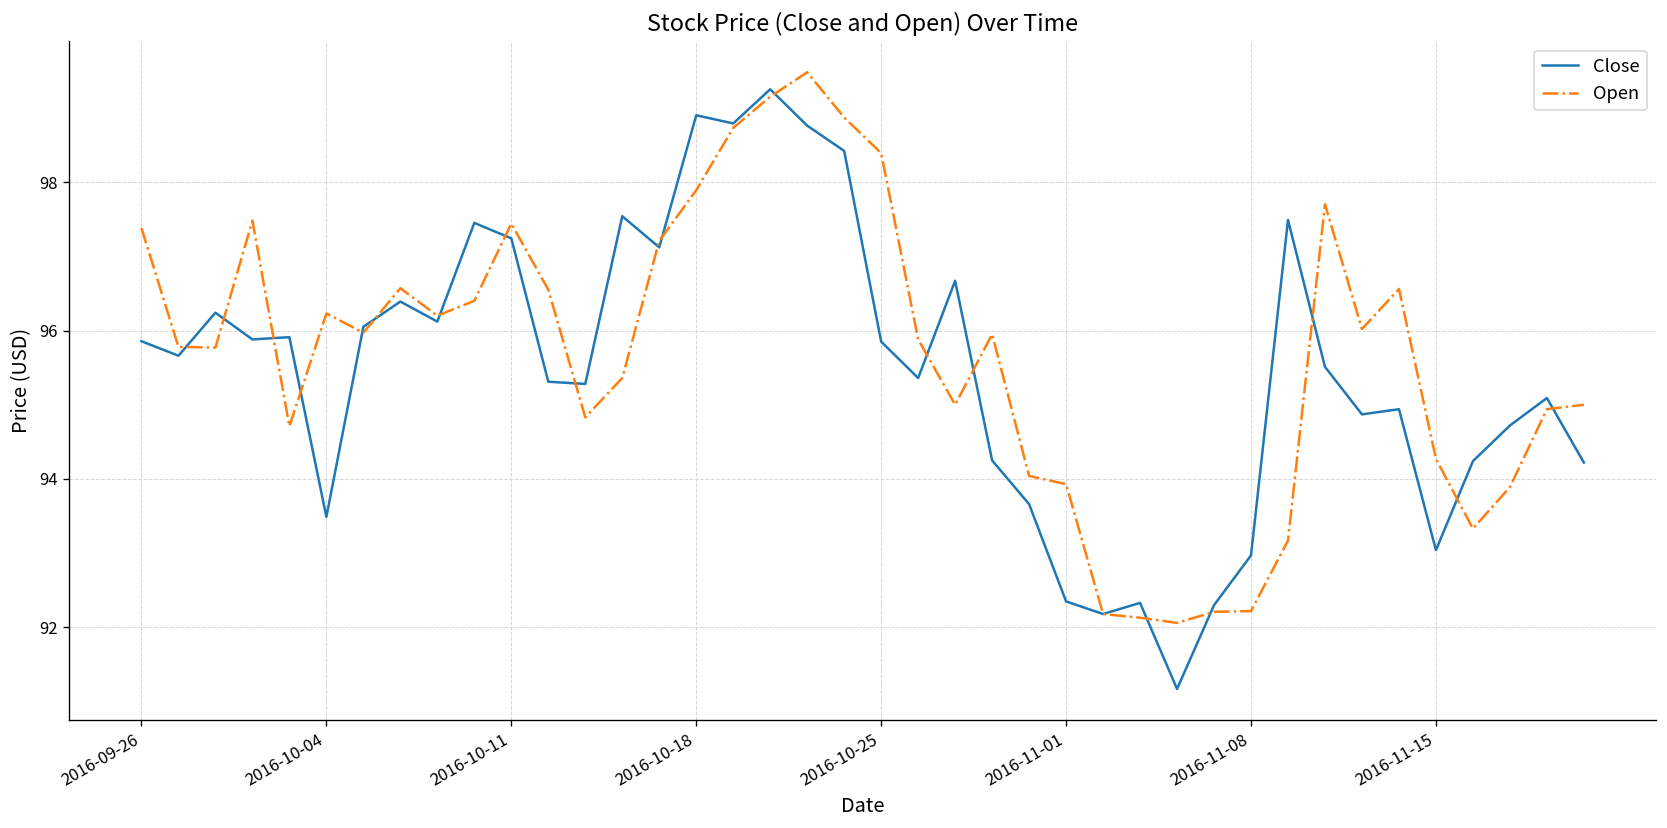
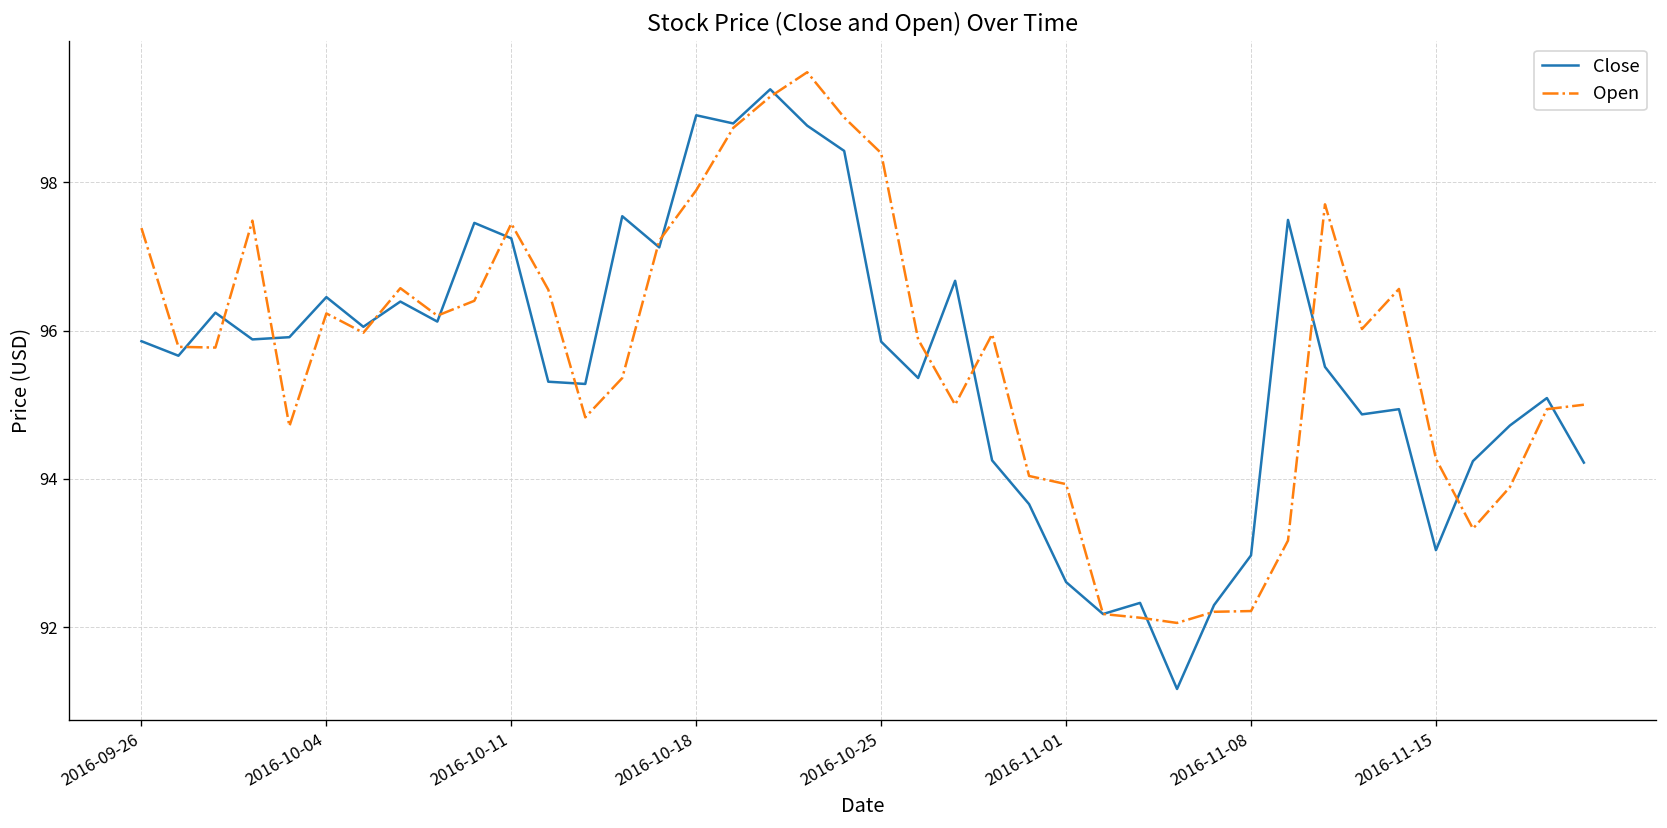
  {
    "Close": {
      "2016-09-26": 95.9,
-     "2016-10-04": 93.5,
+     "2016-10-04": 96.4,
      "2016-10-11": 97.2,
      "2016-10-18": 98.9,
      "2016-10-25": 95.8,
-     "2016-11-01": 92.3,
+     "2016-11-01": 92.6,
      "2016-11-08": 93.0,
      "2016-11-15": 93.0
    },
    "Open": {
      "2016-09-26": 97.4,
      "2016-10-04": 96.2,
      "2016-10-11": 97.4,
      "2016-10-18": 97.9,
      "2016-10-25": 98.4,
      "2016-11-01": 93.9,
      "2016-11-08": 92.2,
      "2016-11-15": 94.3
    }
  }
